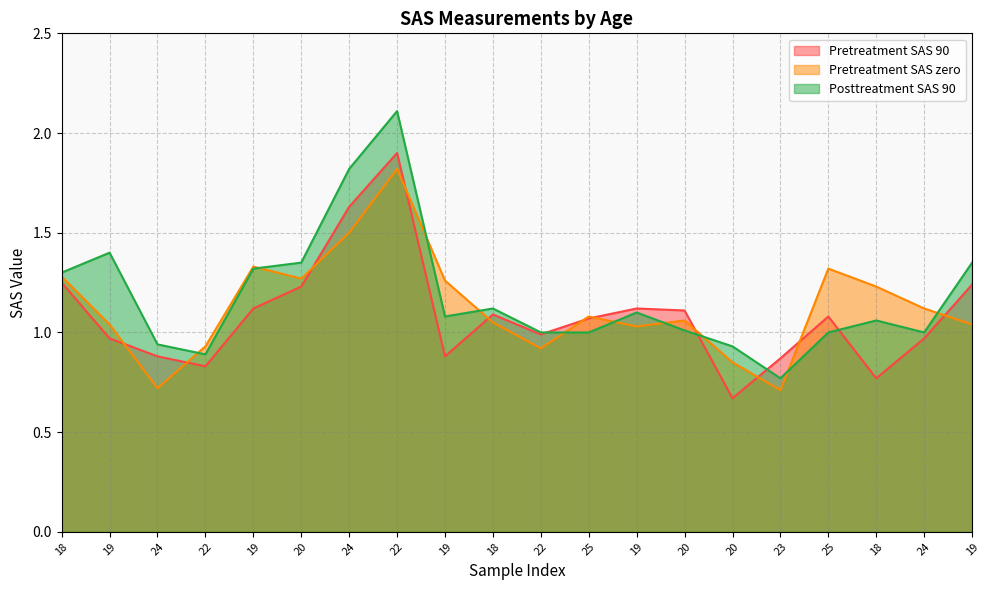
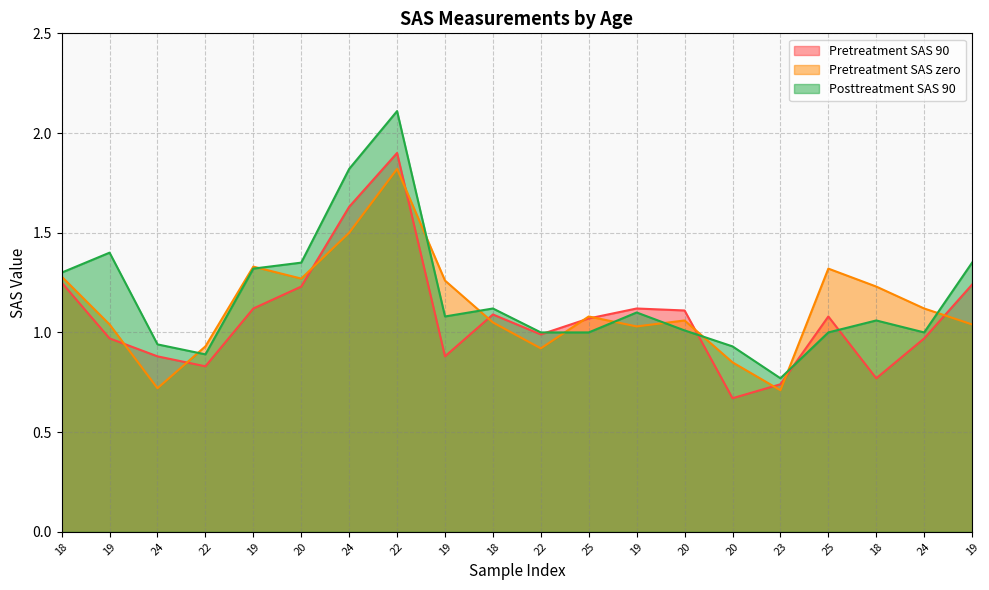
  {
    "Pretreatment SAS 90": {
-     "23": 0.87
+     "23": 0.74
    },
    "Pretreatment SAS zero": {
      "23": 0.71
    },
    "Posttreatment SAS 90": {
      "23": 0.77
    }
  }
